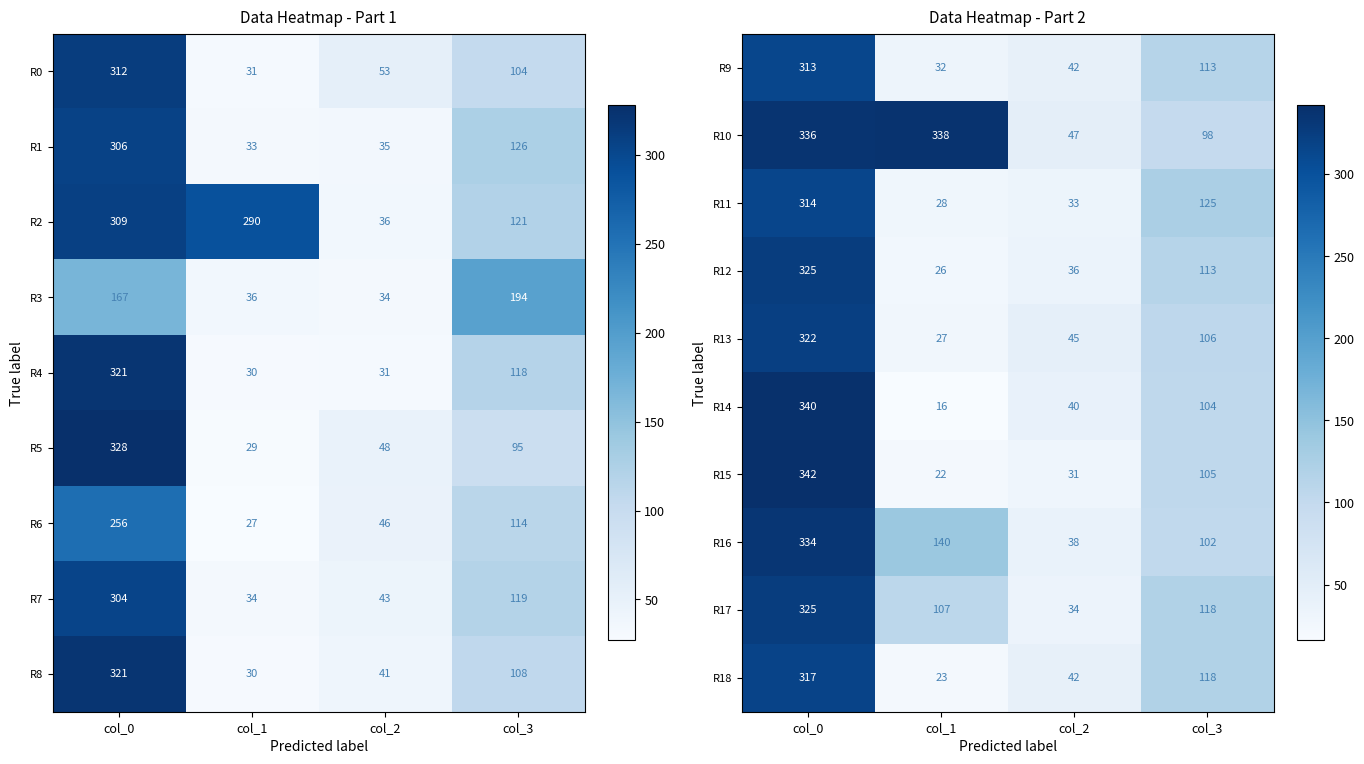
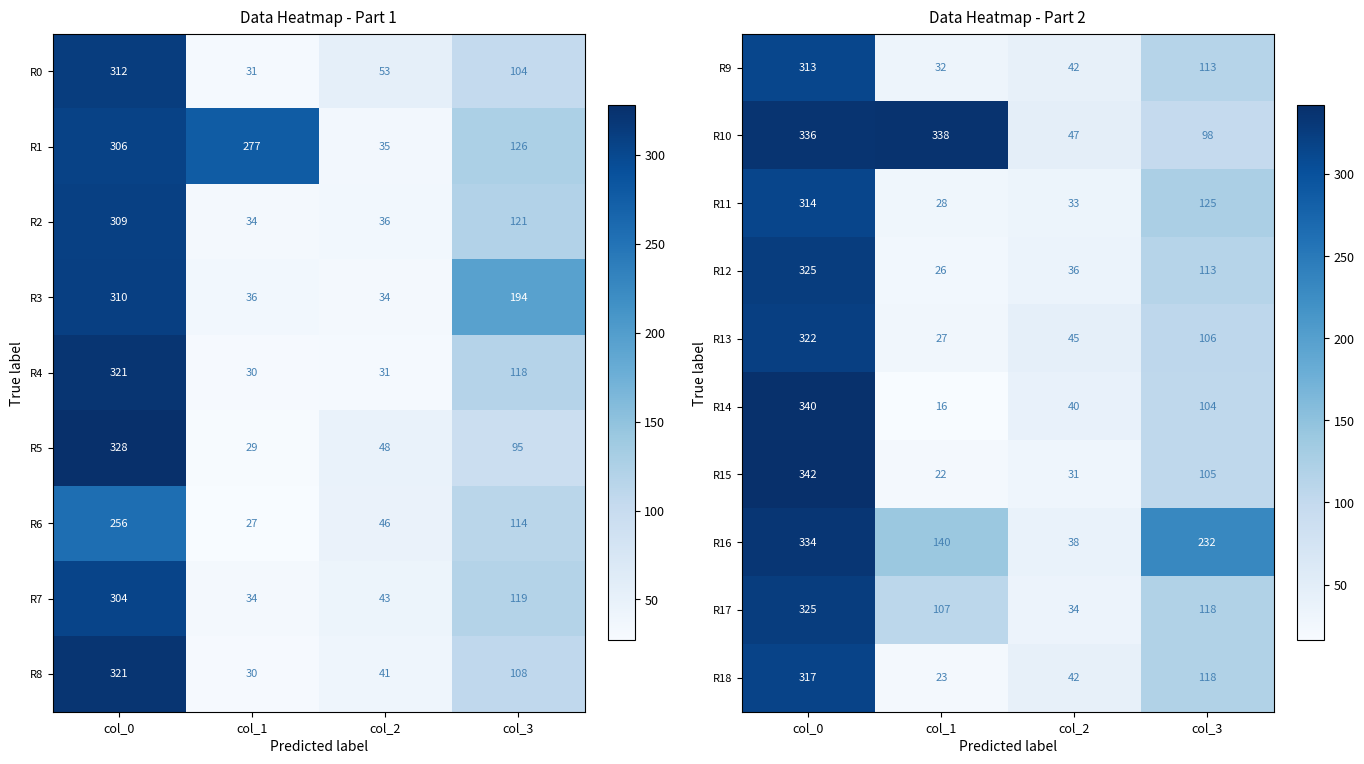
  {
    "Data Heatmap - Part 1": {
      "R0": {
        "col_0": 312,
        "col_1": 31,
        "col_2": 53,
        "col_3": 104
      },
      "R1": {
        "col_0": 306,
-       "col_1": 33,
+       "col_1": 277,
        "col_2": 35,
        "col_3": 126
      },
      "R2": {
        "col_0": 309,
-       "col_1": 290,
+       "col_1": 34,
        "col_2": 36,
        "col_3": 121
      },
      "R3": {
-       "col_0": 167,
+       "col_0": 310,
        "col_1": 36,
        "col_2": 34,
        "col_3": 194
      },
      "R4": {
        "col_0": 321,
        "col_1": 30,
        "col_2": 31,
        "col_3": 118
      },
      "R5": {
        "col_0": 328,
        "col_1": 29,
        "col_2": 48,
        "col_3": 95
      },
      "R6": {
        "col_0": 256,
        "col_1": 27,
        "col_2": 46,
        "col_3": 114
      },
      "R7": {
        "col_0": 304,
        "col_1": 34,
        "col_2": 43,
        "col_3": 119
      },
      "R8": {
        "col_0": 321,
        "col_1": 30,
        "col_2": 41,
        "col_3": 108
      }
    },
    "Data Heatmap - Part 2": {
      "R9": {
        "col_0": 313,
        "col_1": 32,
        "col_2": 42,
        "col_3": 113
      },
      "R10": {
        "col_0": 336,
        "col_1": 338,
        "col_2": 47,
        "col_3": 98
      },
      "R11": {
        "col_0": 314,
        "col_1": 28,
        "col_2": 33,
        "col_3": 125
      },
      "R12": {
        "col_0": 325,
        "col_1": 26,
        "col_2": 36,
        "col_3": 113
      },
      "R13": {
        "col_0": 322,
        "col_1": 27,
        "col_2": 45,
        "col_3": 106
      },
      "R14": {
        "col_0": 340,
        "col_1": 16,
        "col_2": 40,
        "col_3": 104
      },
      "R15": {
        "col_0": 342,
        "col_1": 22,
        "col_2": 31,
        "col_3": 105
      },
      "R16": {
        "col_0": 334,
        "col_1": 140,
        "col_2": 38,
-       "col_3": 102
+       "col_3": 232
      },
      "R17": {
        "col_0": 325,
        "col_1": 107,
        "col_2": 34,
        "col_3": 118
      },
      "R18": {
        "col_0": 317,
        "col_1": 23,
        "col_2": 42,
        "col_3": 118
      }
    }
  }
